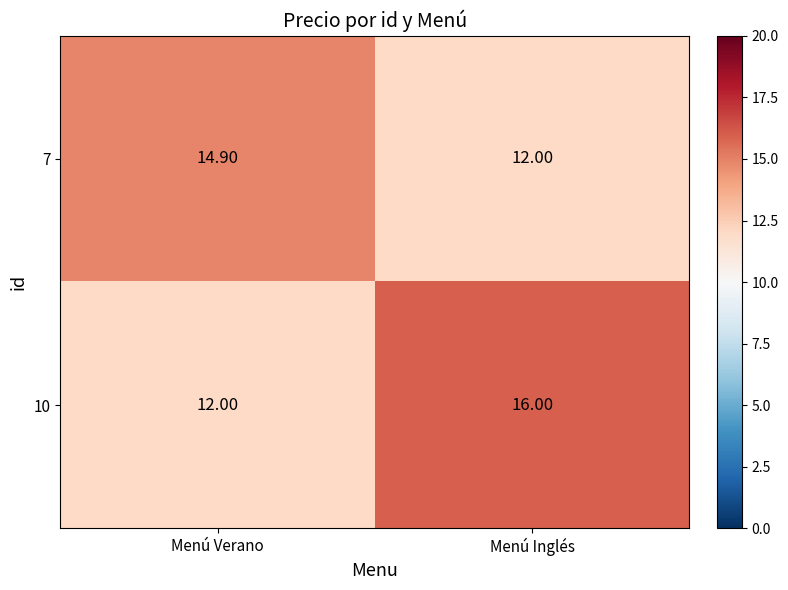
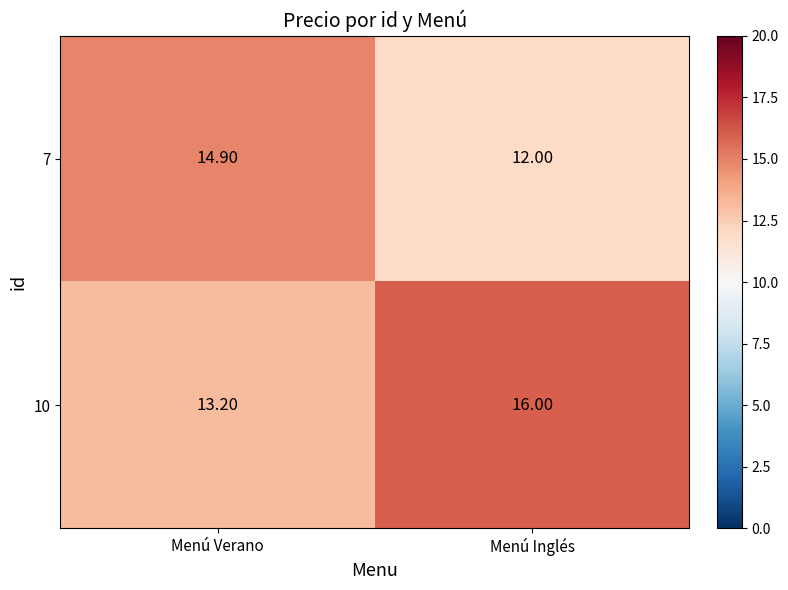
  {
    "7": {
      "Menú Verano": 14.90,
      "Menú Inglés": 12.00
    },
    "10": {
-     "Menú Verano": 12.00,
+     "Menú Verano": 13.20,
      "Menú Inglés": 16.00
    }
  }
